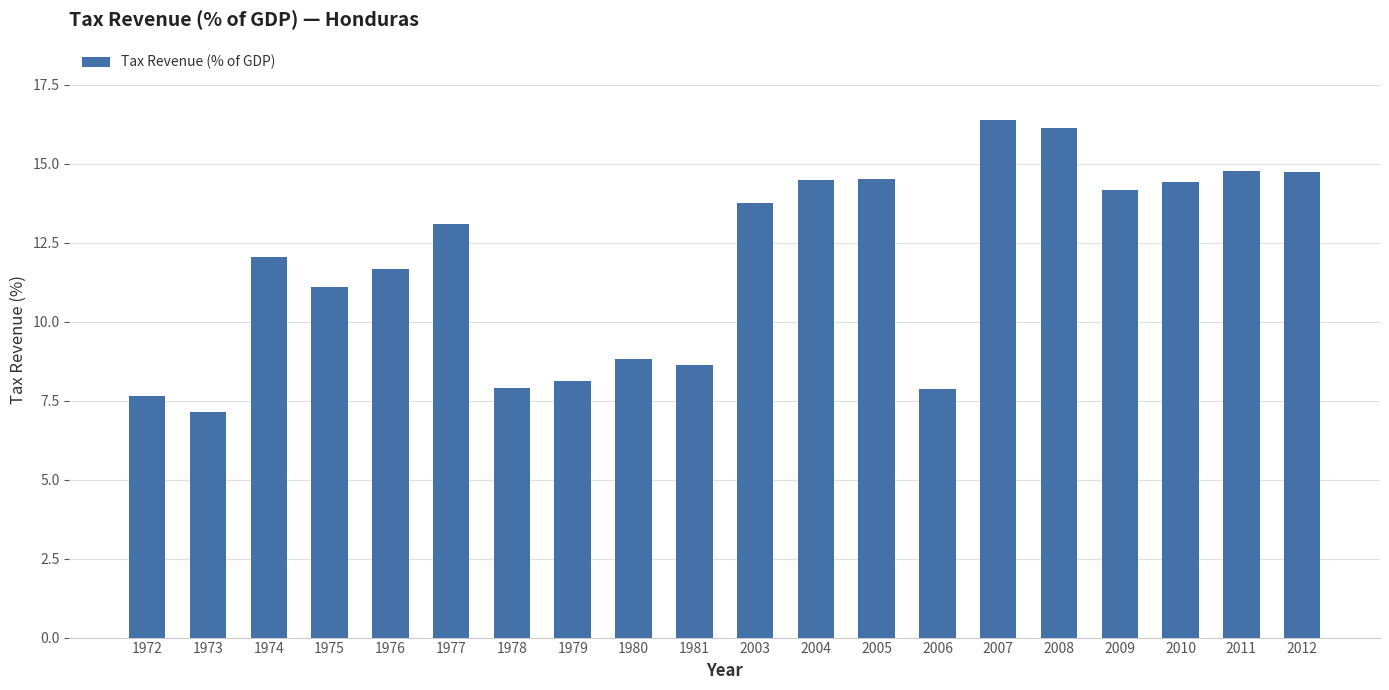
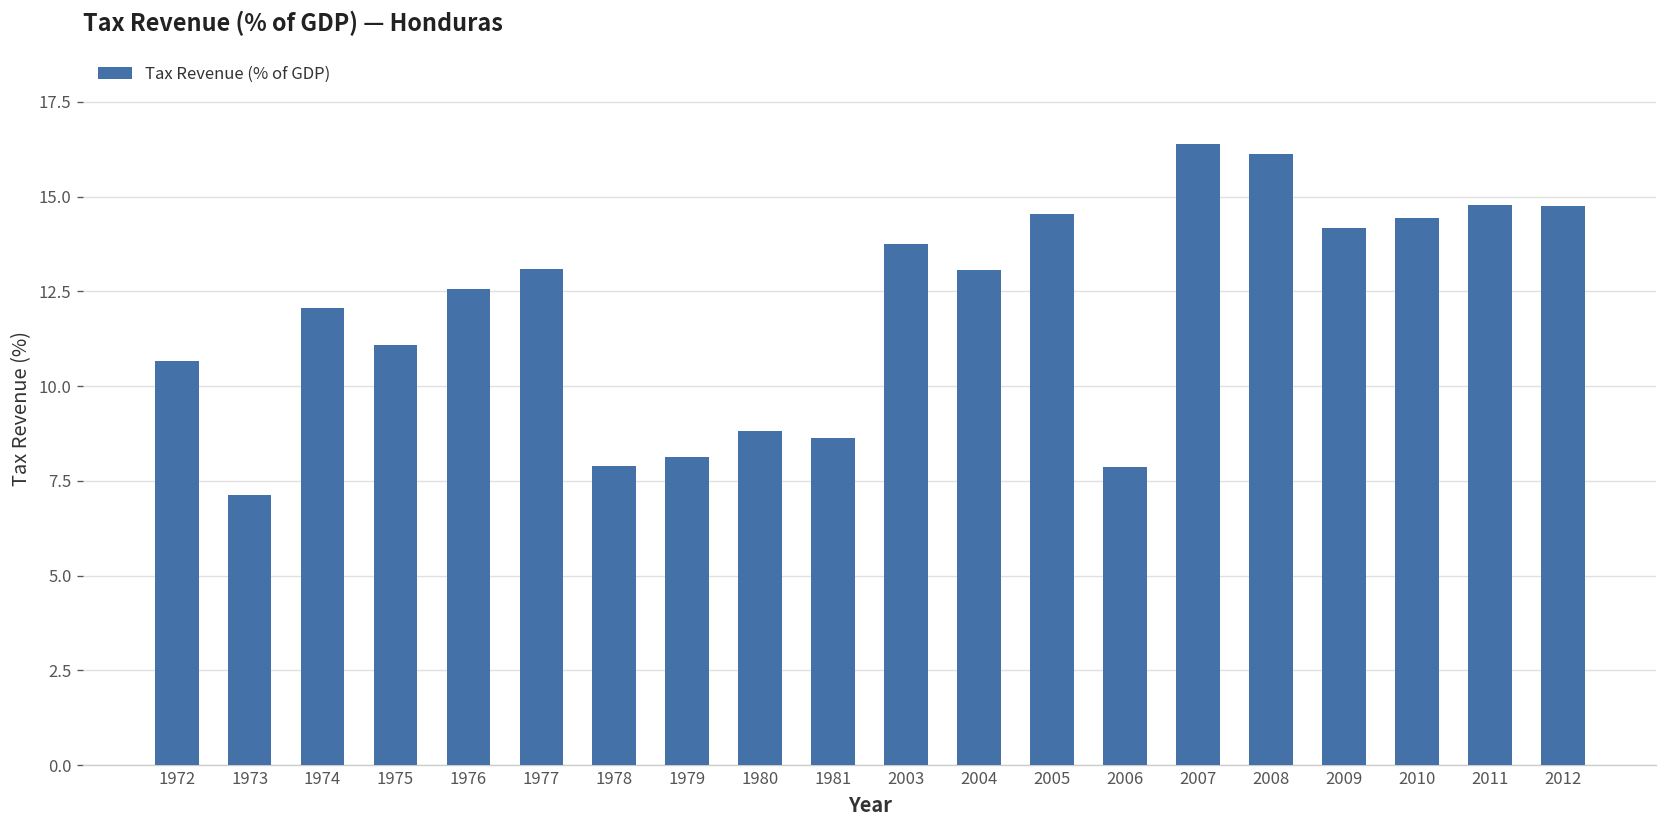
  {
-   "1972": 7.6,
+   "1972": 10.7,
    "1973": 7.1,
    "1974": 12.1,
    "1975": 11.1,
-   "1976": 11.7,
+   "1976": 12.6,
    "1977": 13.1,
    "1978": 7.9,
    "1979": 8.1,
    "1980": 8.8,
    "1981": 8.6,
    "2003": 13.7,
-   "2004": 14.5,
+   "2004": 13.1,
    "2005": 14.5,
    "2006": 7.9,
    "2007": 16.4,
    "2008": 16.1,
    "2009": 14.2,
    "2010": 14.4,
    "2011": 14.8,
    "2012": 14.7
  }
